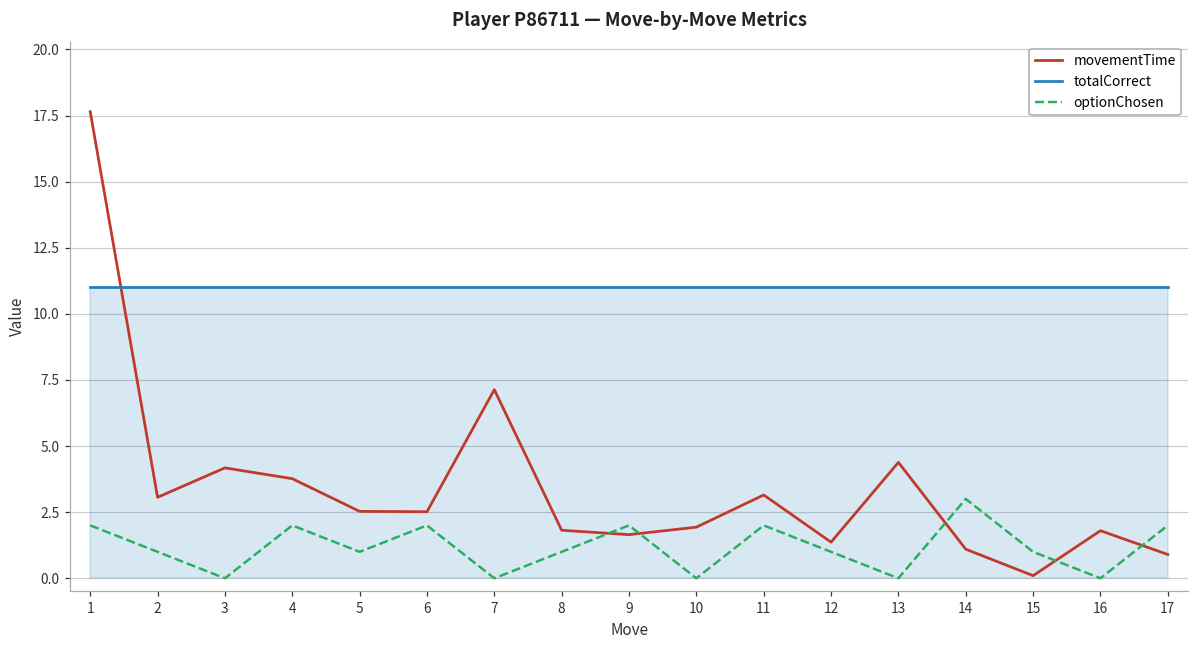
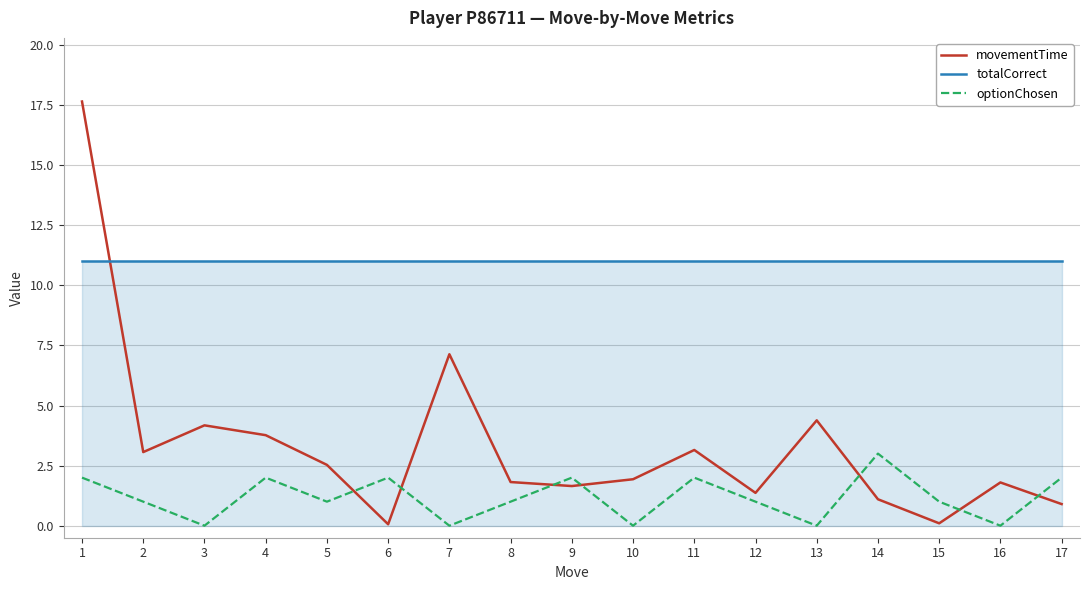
  {
    "movementTime": {
      "1": 17.6,
      "2": 3.1,
      "3": 4.2,
      "4": 3.8,
      "5": 2.5,
-     "6": 2.5,
+     "6": 0.1,
      "7": 7.1,
      "8": 1.8,
      "9": 1.6,
      "10": 1.9,
      "11": 3.2,
      "12": 1.4,
      "13": 4.4,
      "14": 1.1,
      "15": 0.1,
      "16": 1.8,
      "17": 0.9
    },
    "totalCorrect": {
      "1": 11.0,
      "2": 11.0,
      "3": 11.0,
      "4": 11.0,
      "5": 11.0,
      "6": 11.0,
      "7": 11.0,
      "8": 11.0,
      "9": 11.0,
      "10": 11.0,
      "11": 11.0,
      "12": 11.0,
      "13": 11.0,
      "14": 11.0,
      "15": 11.0,
      "16": 11.0,
      "17": 11.0
    },
    "optionChosen": {
      "1": 2.0,
      "2": 1.0,
      "3": 0.0,
      "4": 2.0,
      "5": 1.0,
      "6": 2.0,
      "7": 0.0,
      "8": 1.0,
      "9": 2.0,
      "10": 0.0,
      "11": 2.0,
      "12": 1.0,
      "13": 0.0,
      "14": 3.0,
      "15": 1.0,
      "16": 0.0,
      "17": 2.0
    }
  }
